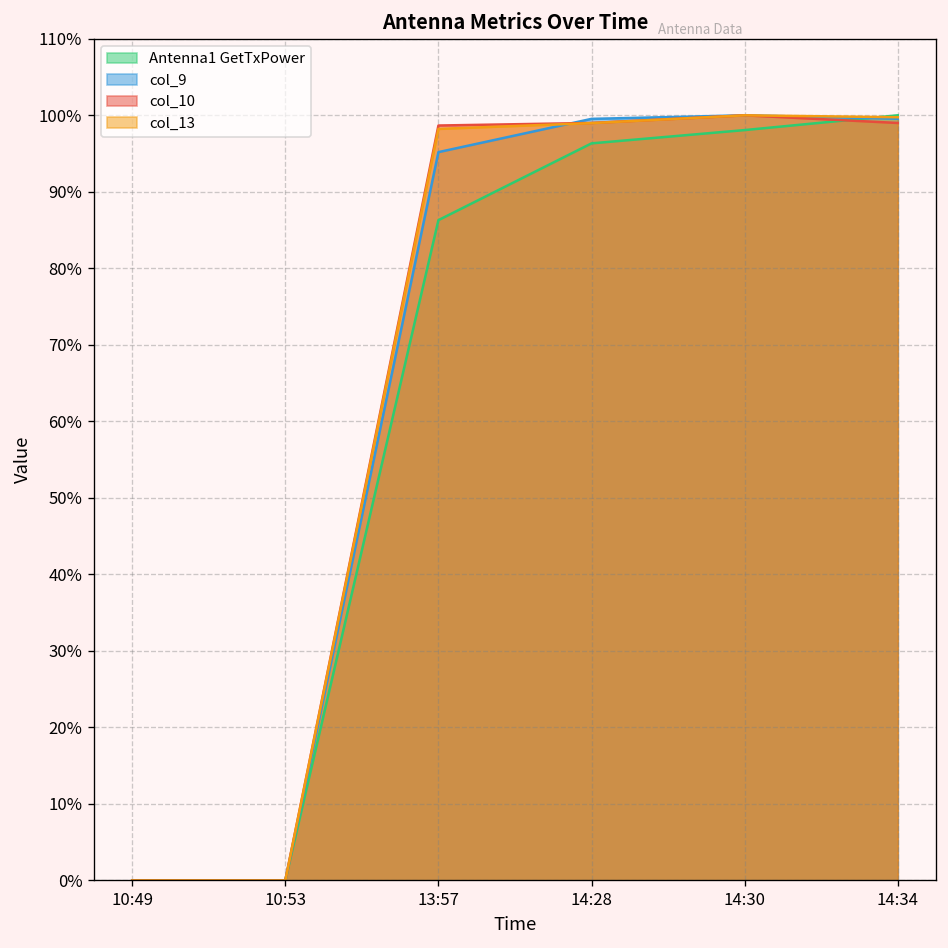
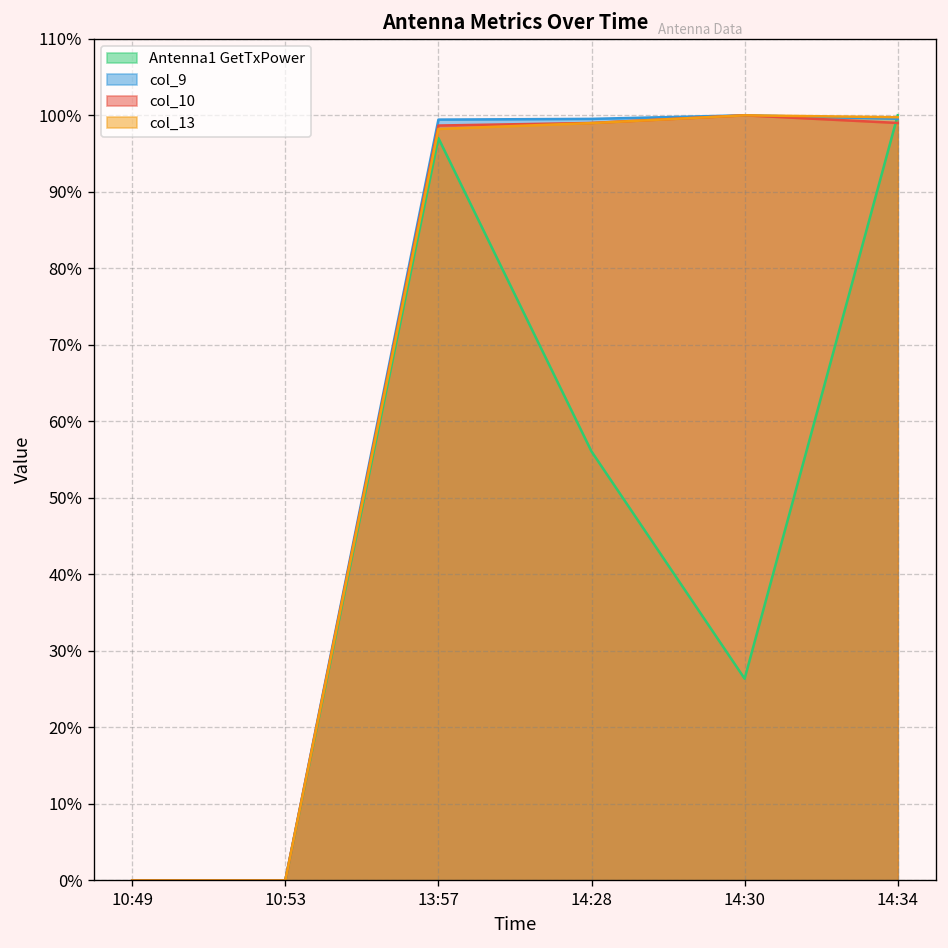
  {
    "Antenna1 GetTxPower": {
-     "13:57": "86%",
-     "14:28": "96%",
-     "14:30": "98%"
+     "13:57": "97%",
+     "14:28": "56%",
+     "14:30": "26%"
    },
    "col_9": {
-     "13:57": "95%",
+     "13:57": "99%",
      "14:28": "100%"
    },
    "col_10": {
      "13:57": "99%",
      "14:34": "99%"
    },
    "col_13": {
      "13:57": "98%"
    }
  }
